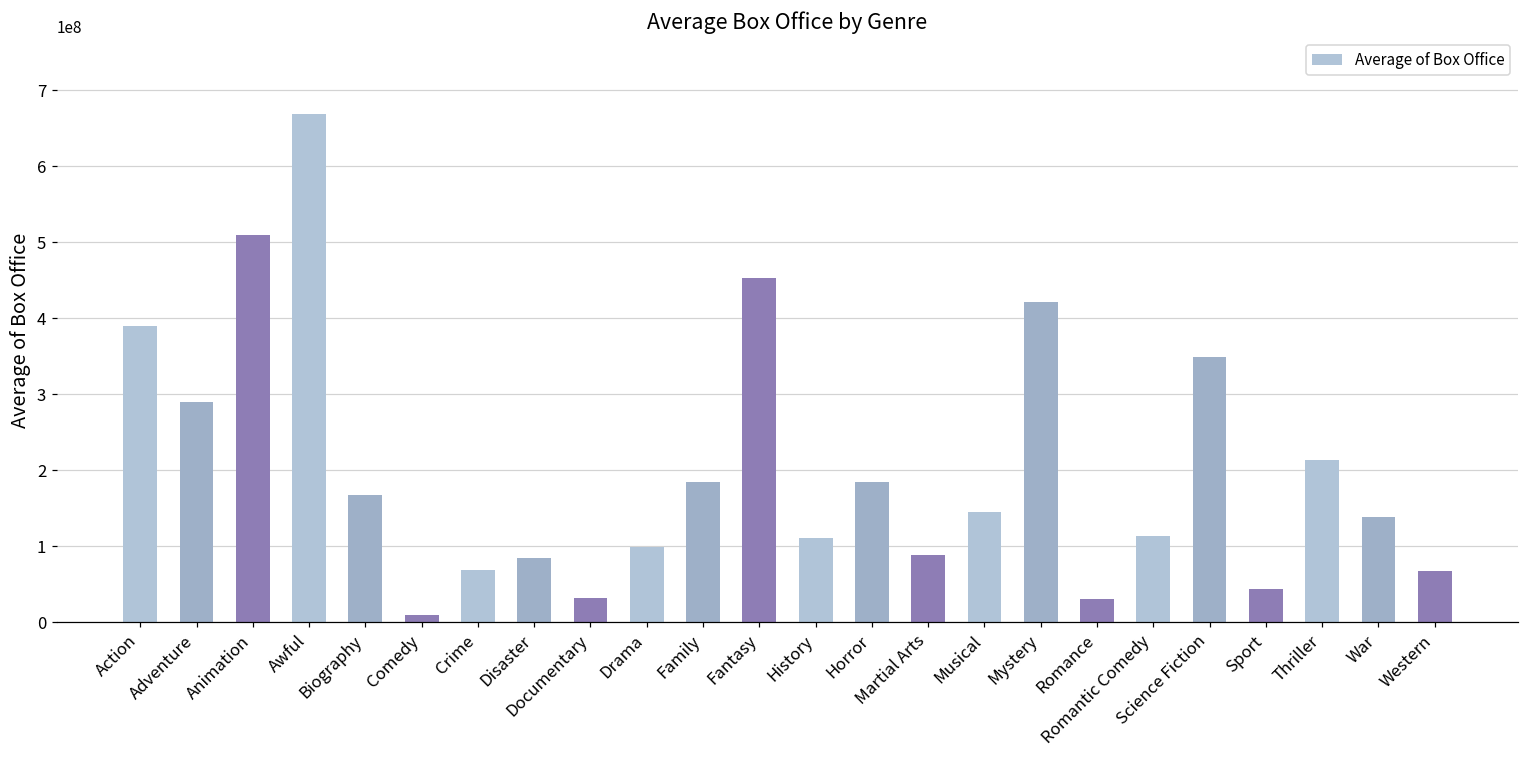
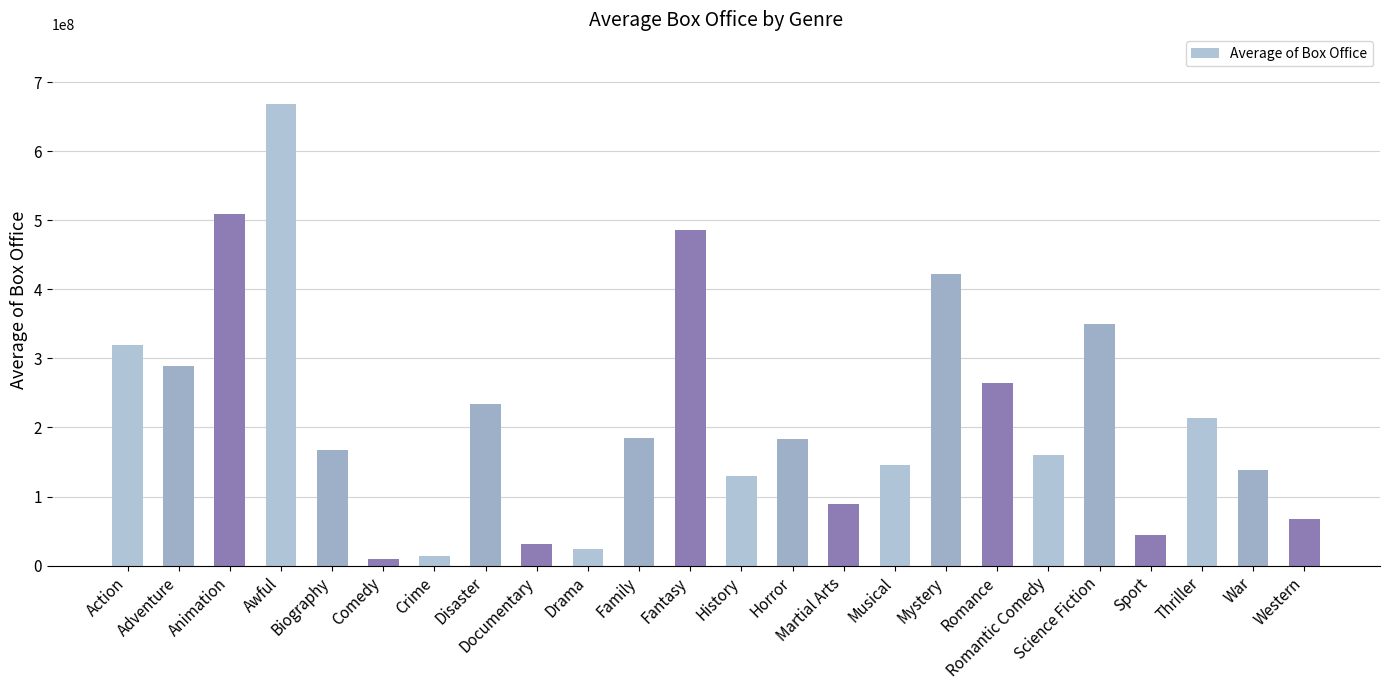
  {
-   "Action": 390000000,
+   "Action": 320000000,
    "Adventure": 290000000,
    "Animation": 510000000,
    "Awful": 670000000,
    "Biography": 170000000,
    "Comedy": 10000000,
-   "Crime": 70000000,
-   "Disaster": 80000000,
+   "Crime": 10000000,
+   "Disaster": 230000000,
    "Documentary": 30000000,
-   "Drama": 100000000,
+   "Drama": 20000000,
    "Family": 190000000,
-   "Fantasy": 450000000,
-   "History": 110000000,
+   "Fantasy": 490000000,
+   "History": 130000000,
    "Horror": 180000000,
    "Martial Arts": 90000000,
    "Musical": 150000000,
    "Mystery": 420000000,
-   "Romance": 30000000,
-   "Romantic Comedy": 110000000,
+   "Romance": 260000000,
+   "Romantic Comedy": 160000000,
    "Science Fiction": 350000000,
    "Sport": 40000000,
    "Thriller": 210000000,
    "War": 140000000,
    "Western": 70000000
  }
